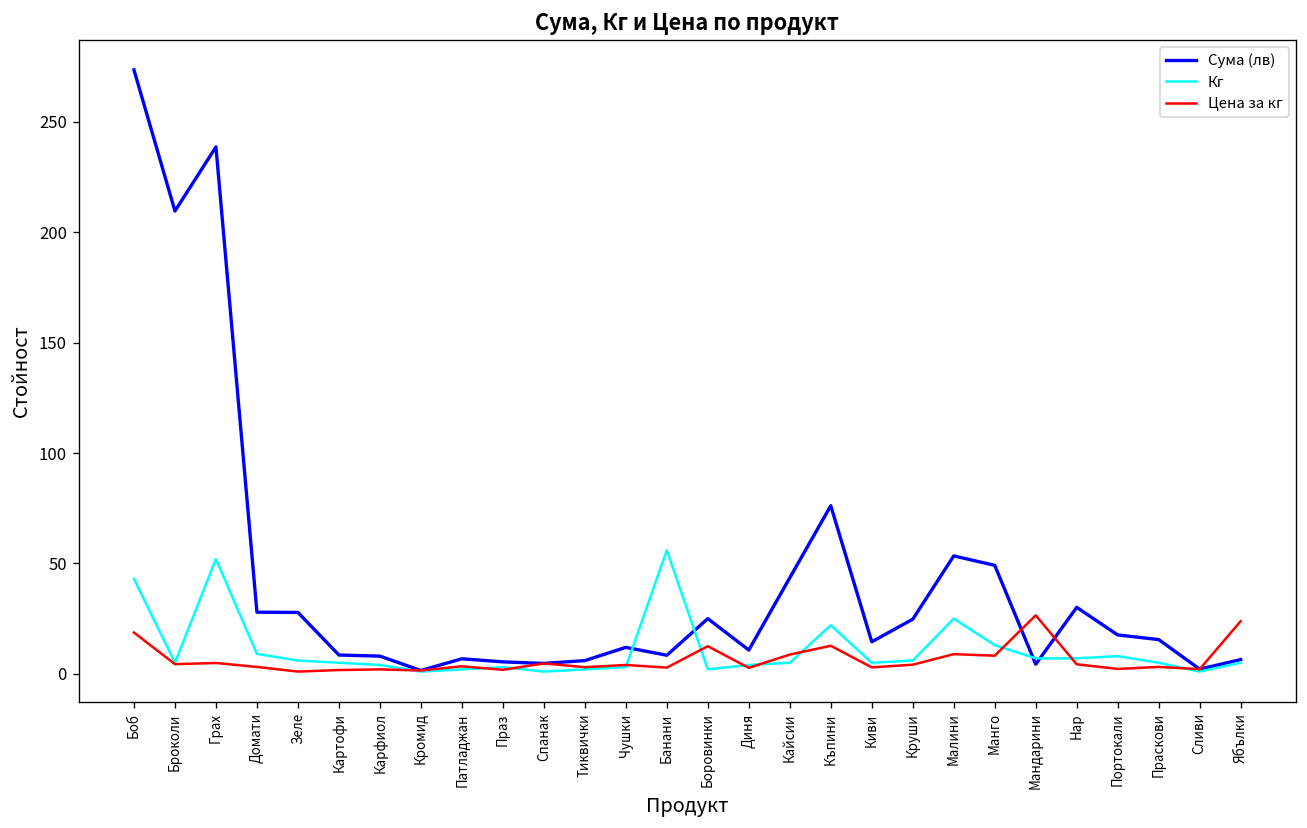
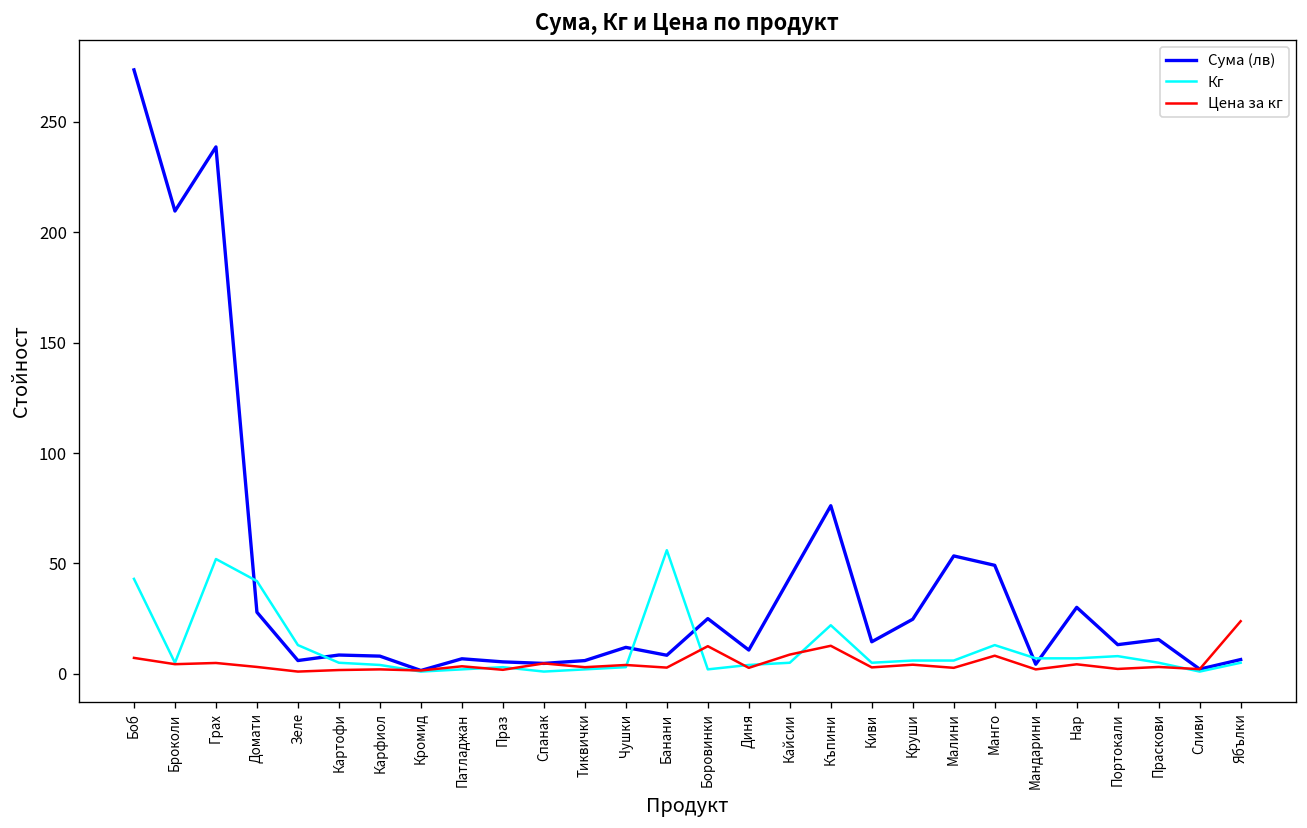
  {
    "Сума (лв)": {
      "Боб": 274,
      "Броколи": 210,
      "Грах": 239,
      "Домати": 28,
-     "Зеле": 28,
+     "Зеле": 6,
      "Картофи": 9,
      "Карфиол": 8,
      "Патладжан": 7,
      "Праз": 5,
      "Тиквички": 6,
      "Чушки": 12,
      "Банани": 8,
      "Боровинки": 25,
      "Диня": 11,
      "Кайсии": 44,
      "Къпини": 76,
      "Киви": 15,
      "Круши": 25,
      "Малини": 53,
      "Манго": 49,
      "Мандарини": 4,
      "Нар": 30,
-     "Портокали": 18,
+     "Портокали": 13,
      "Праскови": 16,
      "Ябълки": 6
    },
    "Кг": {
      "Боб": 43,
      "Грах": 52,
-     "Домати": 9,
-     "Зеле": 6,
+     "Домати": 42,
+     "Зеле": 13,
      "Картофи": 5,
      "Карфиол": 4,
      "Патладжан": 2,
      "Спанак": 1,
      "Банани": 56,
      "Боровинки": 2,
      "Кайсии": 5,
      "Къпини": 22,
      "Киви": 5,
      "Круши": 6,
-     "Малини": 25,
+     "Малини": 6,
      "Манго": 13,
      "Мандарини": 7,
      "Нар": 7,
      "Портокали": 8,
      "Праскови": 5,
      "Ябълки": 5
    },
    "Цена за кг": {
-     "Боб": 19,
+     "Боб": 7,
      "Грах": 5,
      "Домати": 3,
      "Зеле": 1,
      "Картофи": 2,
      "Карфиол": 2,
      "Патладжан": 3,
      "Банани": 3,
      "Боровинки": 13,
      "Кайсии": 9,
      "Къпини": 13,
      "Киви": 3,
      "Круши": 4,
-     "Малини": 9,
+     "Малини": 3,
      "Манго": 8,
-     "Мандарини": 26,
+     "Мандарини": 2,
      "Нар": 4,
      "Портокали": 2,
      "Праскови": 3,
      "Ябълки": 24
    }
  }
